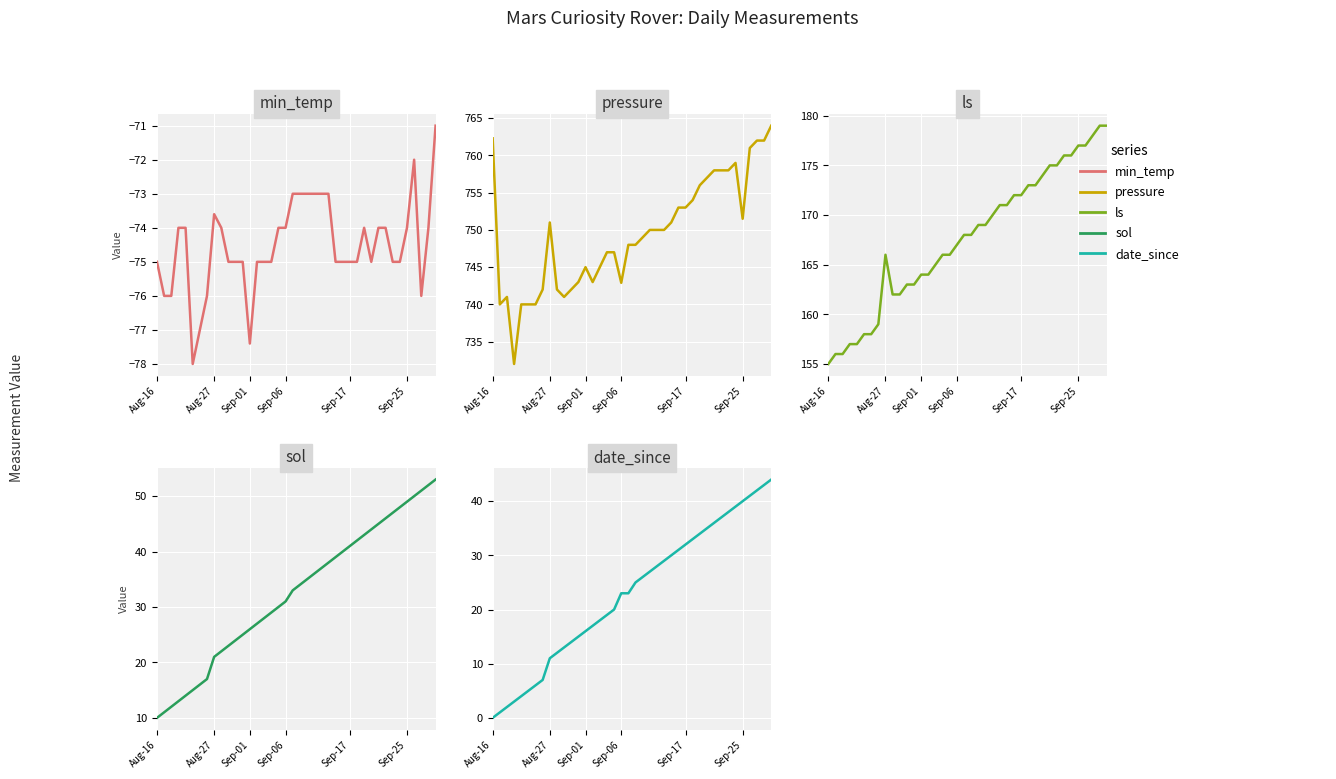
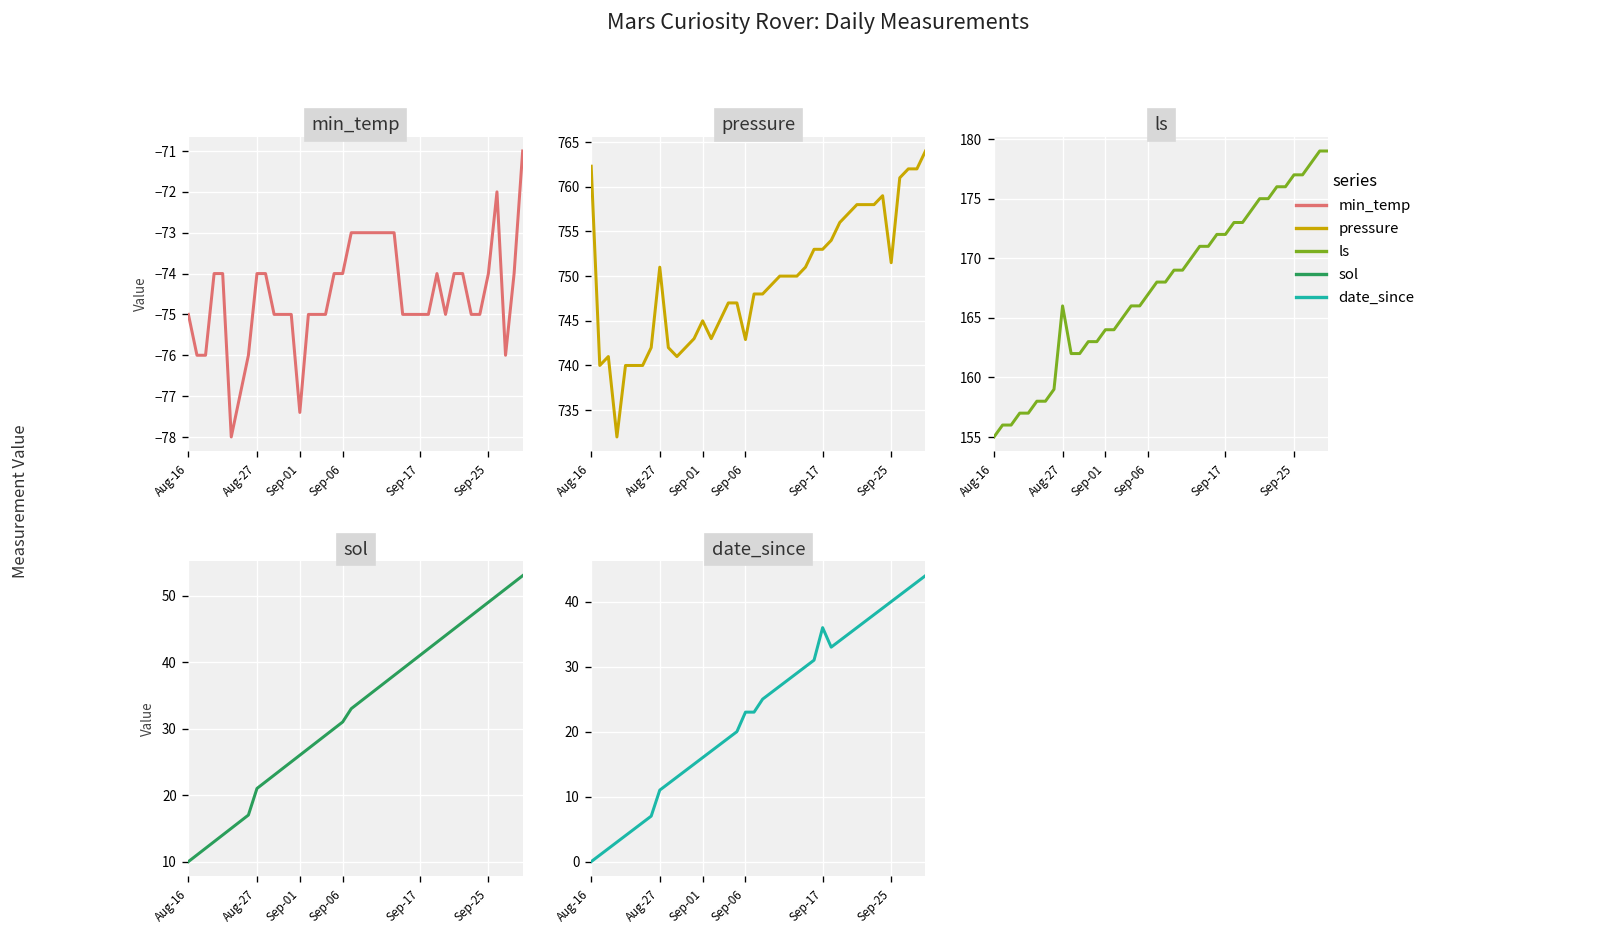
  {
    "min_temp": {
      "Aug-16": -75.0,
-     "Aug-27": -73.6,
+     "Aug-27": -74.0,
      "Sep-01": -77.4,
      "Sep-06": -74.0,
      "Sep-17": -75.0,
      "Sep-25": -74.0
    },
    "pressure": {
      "Aug-16": 762,
      "Aug-27": 751,
      "Sep-01": 745,
      "Sep-06": 743,
      "Sep-17": 753,
      "Sep-25": 752
    },
    "ls": {
      "Aug-16": 155,
      "Aug-27": 166,
      "Sep-01": 164,
      "Sep-06": 167,
      "Sep-17": 172,
      "Sep-25": 177
    },
    "sol": {
      "Aug-16": 10,
      "Aug-27": 21,
      "Sep-01": 26,
      "Sep-06": 31,
      "Sep-17": 41,
      "Sep-25": 49
    },
    "date_since": {
      "Aug-16": 0,
      "Aug-27": 11,
      "Sep-01": 16,
      "Sep-06": 23,
-     "Sep-17": 32,
+     "Sep-17": 36,
      "Sep-25": 40
    }
  }
